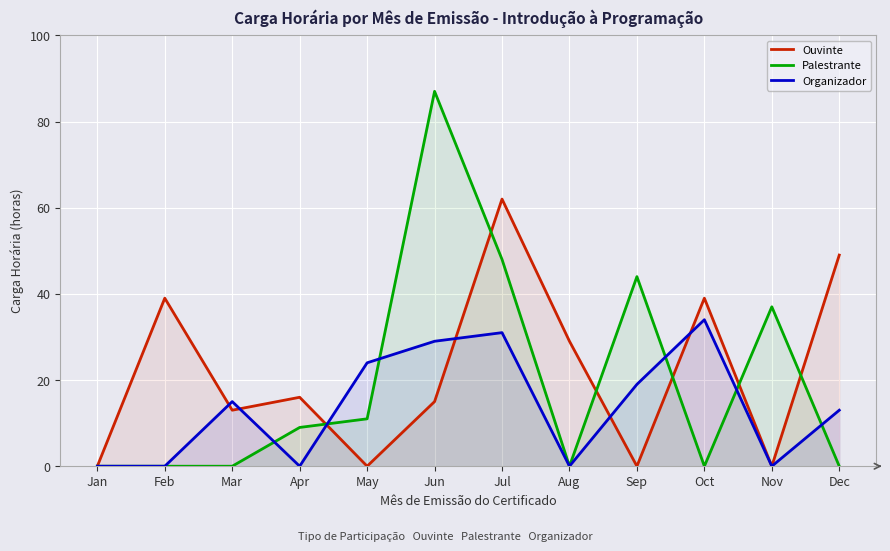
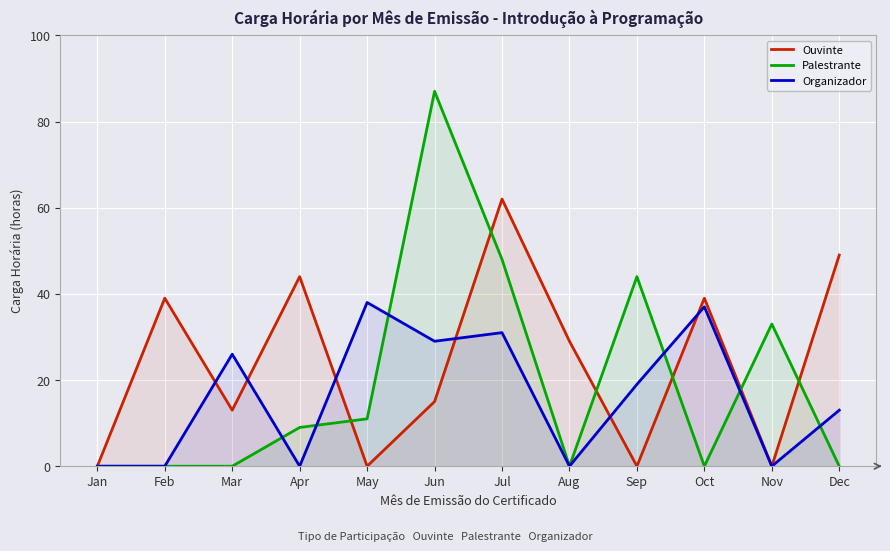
  {
    "Ouvinte": {
      "Feb": 39,
      "Mar": 13,
-     "Apr": 16,
+     "Apr": 44,
      "May": 0,
      "Jun": 15,
      "Jul": 62,
      "Aug": 29,
      "Sep": 0,
      "Oct": 39,
      "Dec": 49
    },
    "Palestrante": {
      "Mar": 0,
      "Apr": 9,
      "May": 11,
      "Jun": 87,
      "Jul": 48,
      "Sep": 44,
      "Oct": 0,
-     "Nov": 37,
+     "Nov": 33,
      "Dec": 0
    },
    "Organizador": {
-     "Mar": 15,
+     "Mar": 26,
      "Apr": 0,
-     "May": 24,
+     "May": 38,
      "Jun": 29,
      "Jul": 31,
      "Sep": 19,
-     "Oct": 34,
+     "Oct": 37,
      "Dec": 13
    }
  }
